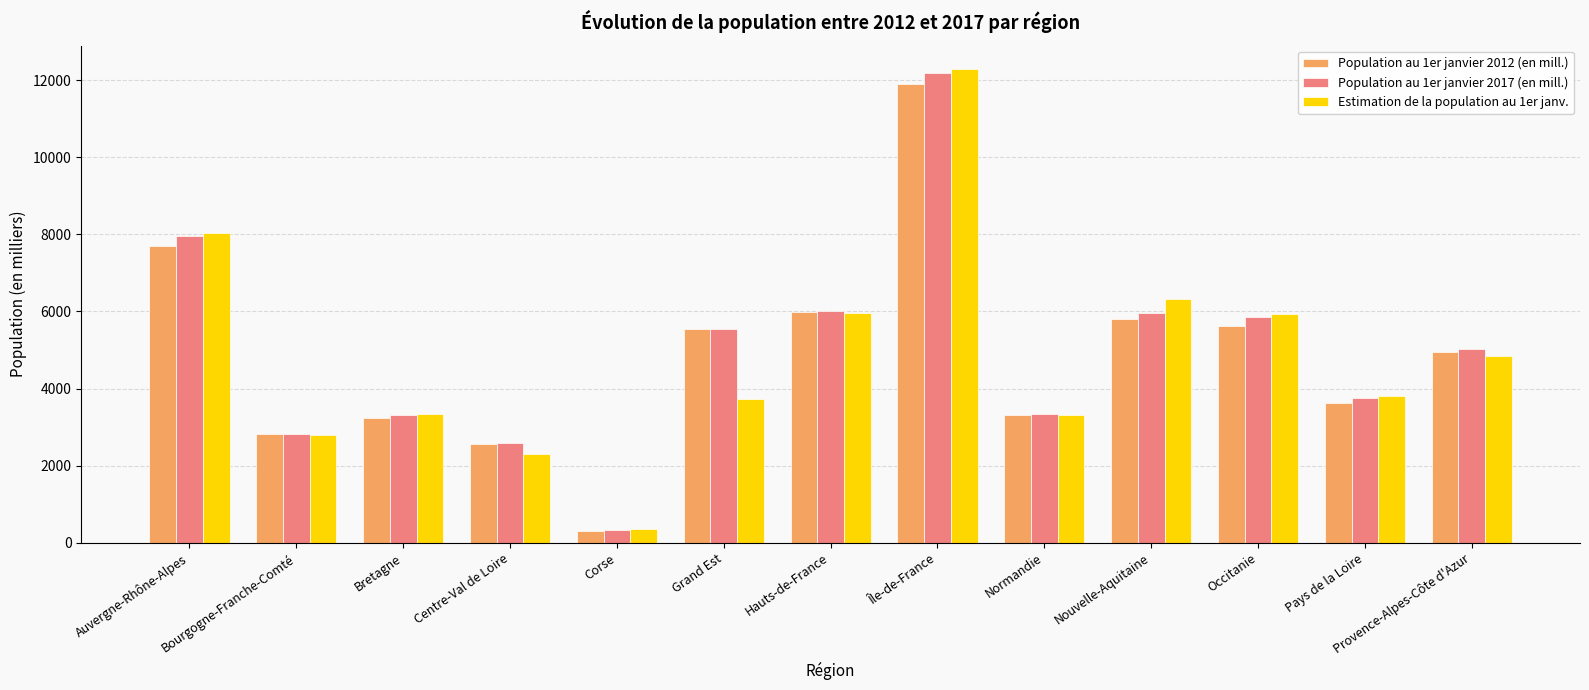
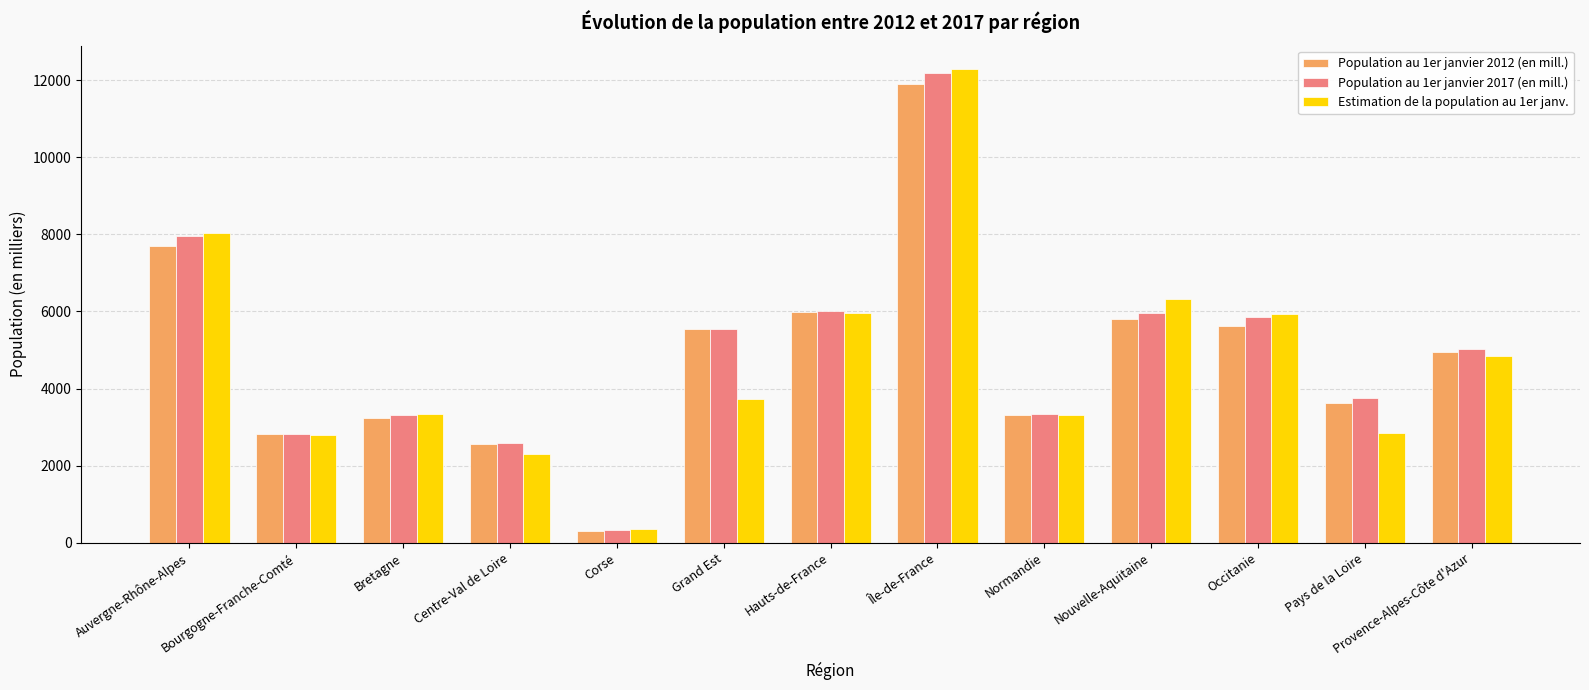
  {
    "Estimation de la population au 1er janv.": {
      "Auvergne-Rhône-Alpes": 8000,
      "Bourgogne-Franche-Comté": 2800,
      "Bretagne": 3300,
      "Centre-Val de Loire": 2300,
      "Corse": 300,
      "Grand Est": 3700,
      "Hauts-de-France": 6000,
      "Île-de-France": 12300,
      "Normandie": 3300,
      "Nouvelle-Aquitaine": 6300,
      "Occitanie": 5900,
-     "Pays de la Loire": 3800,
+     "Pays de la Loire": 2800,
      "Provence-Alpes-Côte d'Azur": 4800
    }
  }
